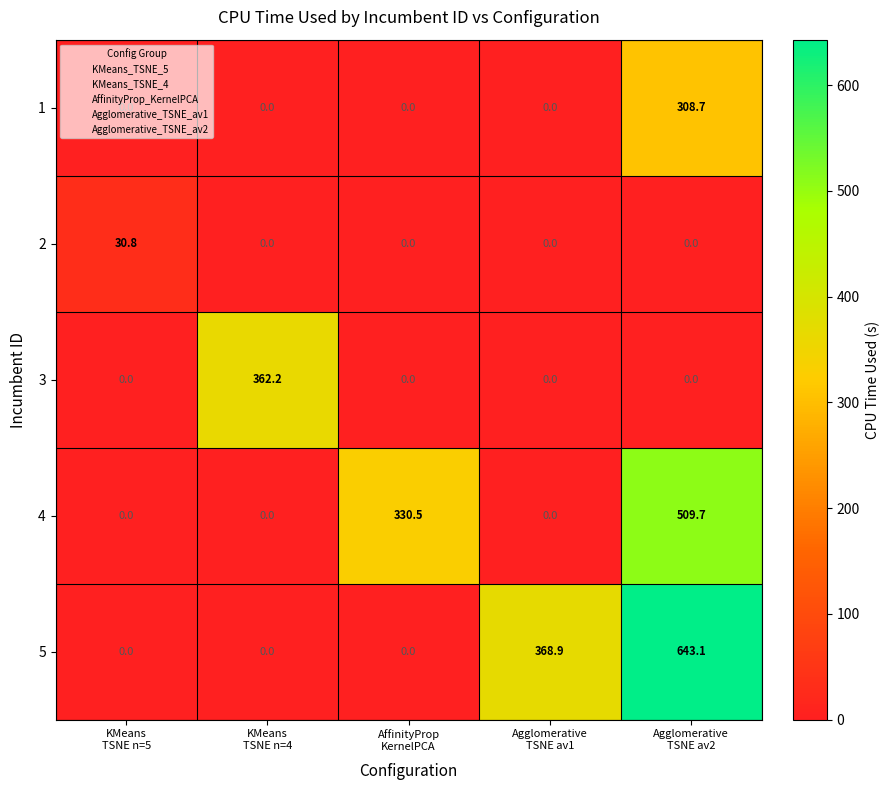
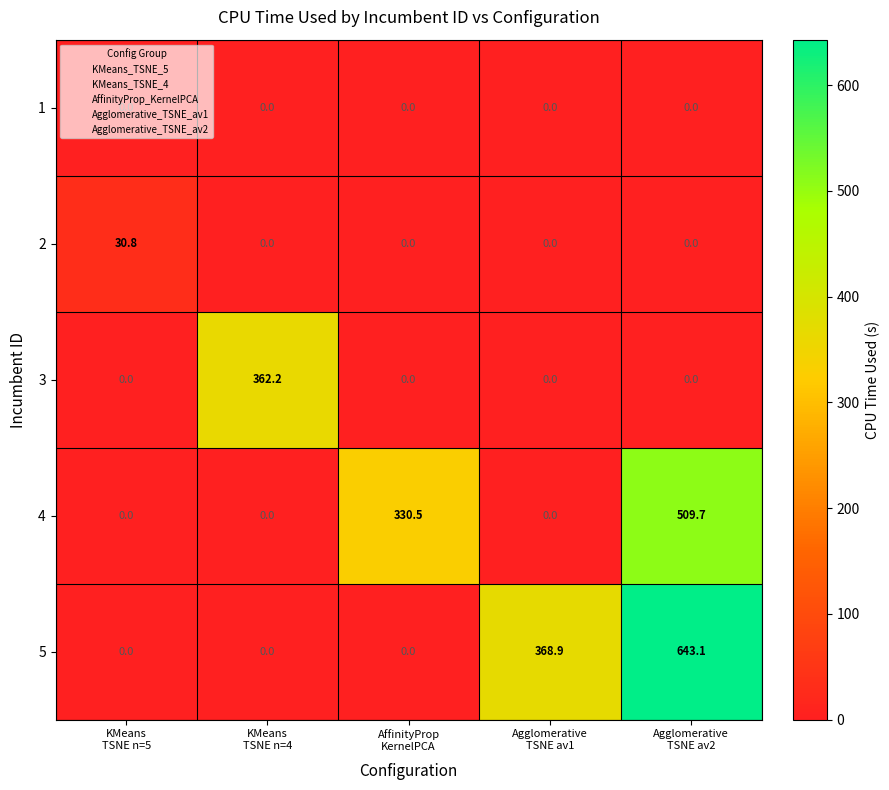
  {
    "1": {
      "KMeans TSNE n=4": 0.0,
      "AffinityProp KernelPCA": 0.0,
      "Agglomerative TSNE av1": 0.0,
-     "Agglomerative TSNE av2": 308.7
+     "Agglomerative TSNE av2": 0.0
    },
    "2": {
      "KMeans TSNE n=5": 30.8,
      "KMeans TSNE n=4": 0.0,
      "AffinityProp KernelPCA": 0.0,
      "Agglomerative TSNE av1": 0.0,
      "Agglomerative TSNE av2": 0.0
    },
    "3": {
      "KMeans TSNE n=5": 0.0,
      "KMeans TSNE n=4": 362.2,
      "AffinityProp KernelPCA": 0.0,
      "Agglomerative TSNE av1": 0.0,
      "Agglomerative TSNE av2": 0.0
    },
    "4": {
      "KMeans TSNE n=5": 0.0,
      "KMeans TSNE n=4": 0.0,
      "AffinityProp KernelPCA": 330.5,
      "Agglomerative TSNE av1": 0.0,
      "Agglomerative TSNE av2": 509.7
    },
    "5": {
      "KMeans TSNE n=5": 0.0,
      "KMeans TSNE n=4": 0.0,
      "AffinityProp KernelPCA": 0.0,
      "Agglomerative TSNE av1": 368.9,
      "Agglomerative TSNE av2": 643.1
    }
  }
